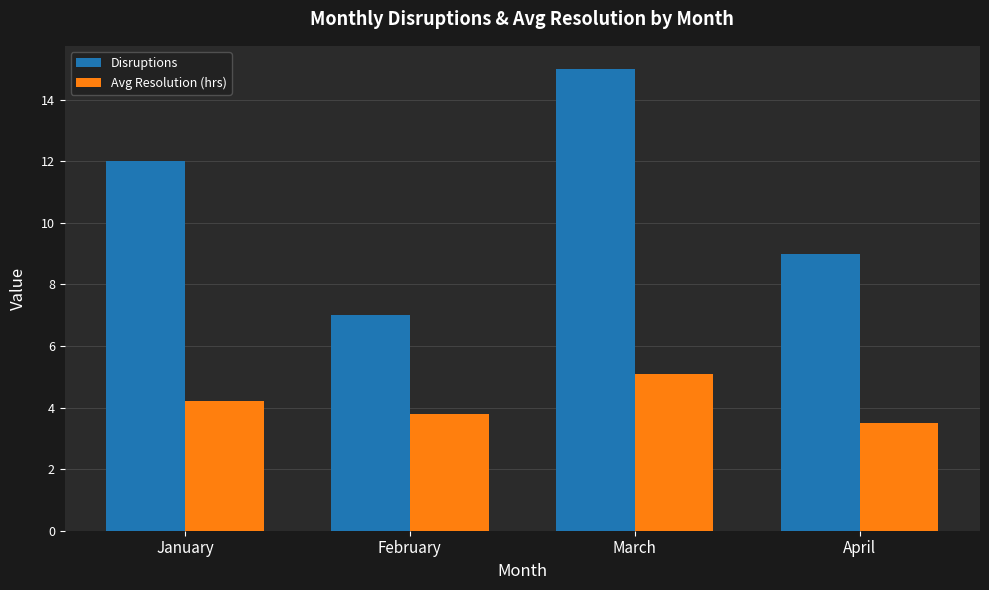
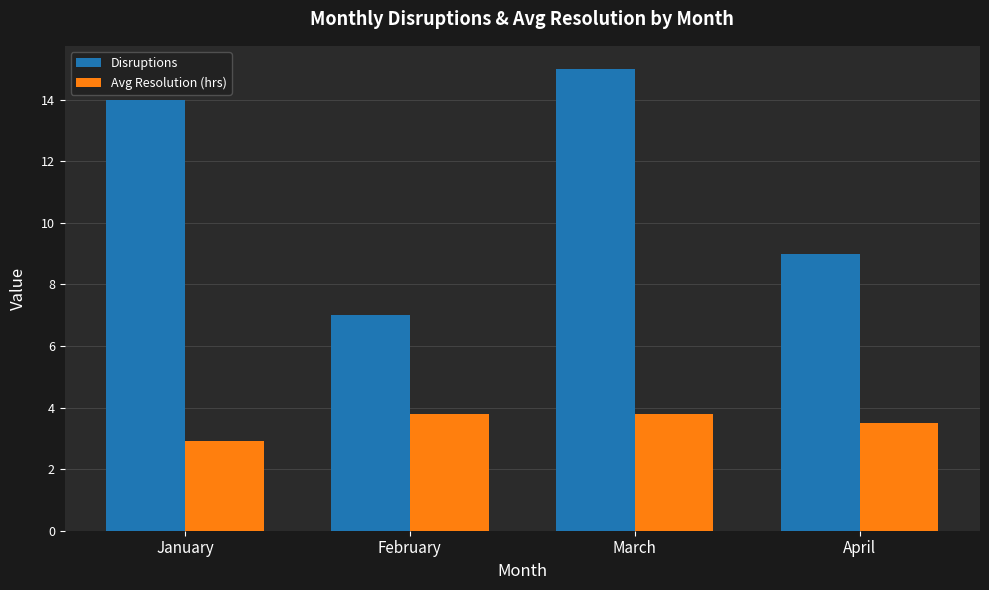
  {
    "Disruptions": {
-     "January": 12,
+     "January": 14,
      "February": 7,
      "March": 15,
      "April": 9
    },
    "Avg Resolution (hrs)": {
-     "January": 4.2,
+     "January": 2.9,
      "February": 3.8,
-     "March": 5.1,
+     "March": 3.8,
      "April": 3.5
    }
  }
